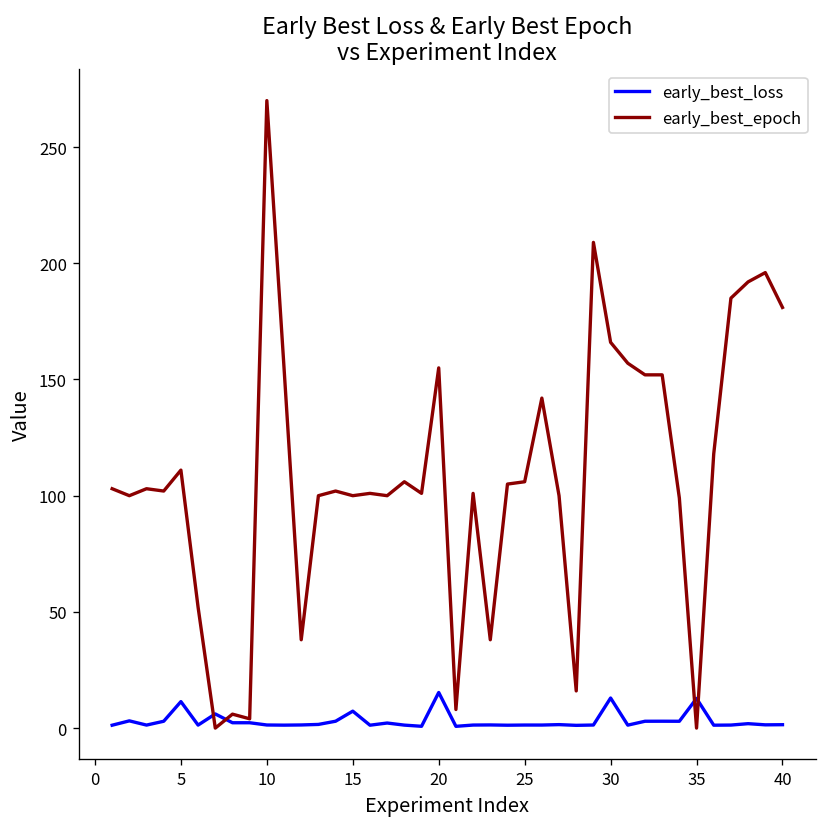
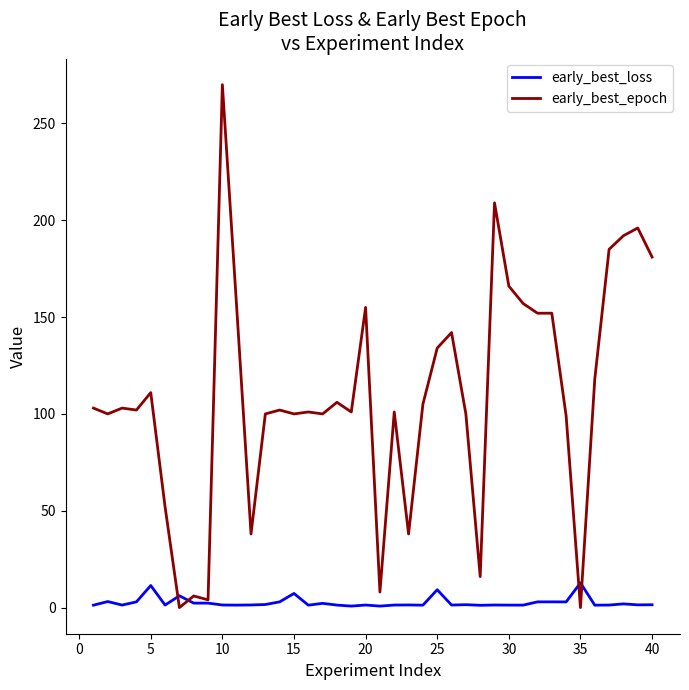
  {
    "early_best_loss": {
      "5": 11,
      "10": 1,
      "15": 7,
-     "20": 15,
-     "25": 1,
-     "30": 13,
+     "20": 1,
+     "25": 9,
+     "30": 1,
      "35": 13,
      "40": 1
    },
    "early_best_epoch": {
      "5": 111,
      "10": 270,
      "15": 100,
      "20": 155,
-     "25": 106,
+     "25": 134,
      "30": 166,
      "35": 0,
      "40": 181
    }
  }
